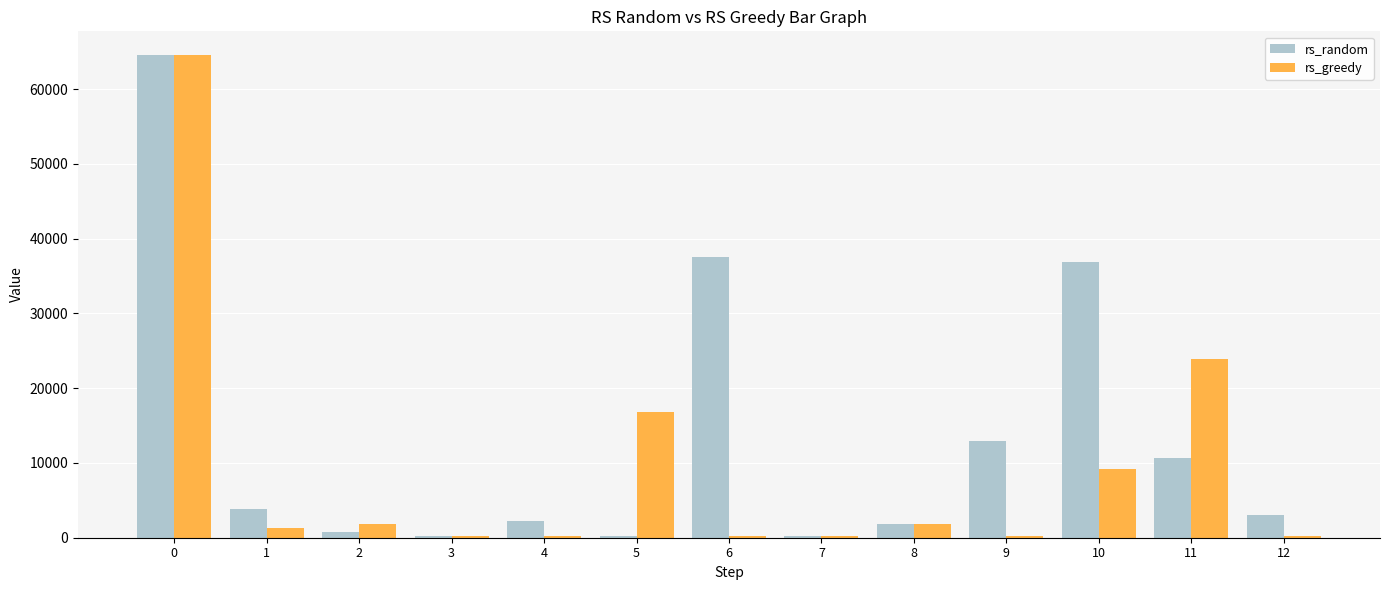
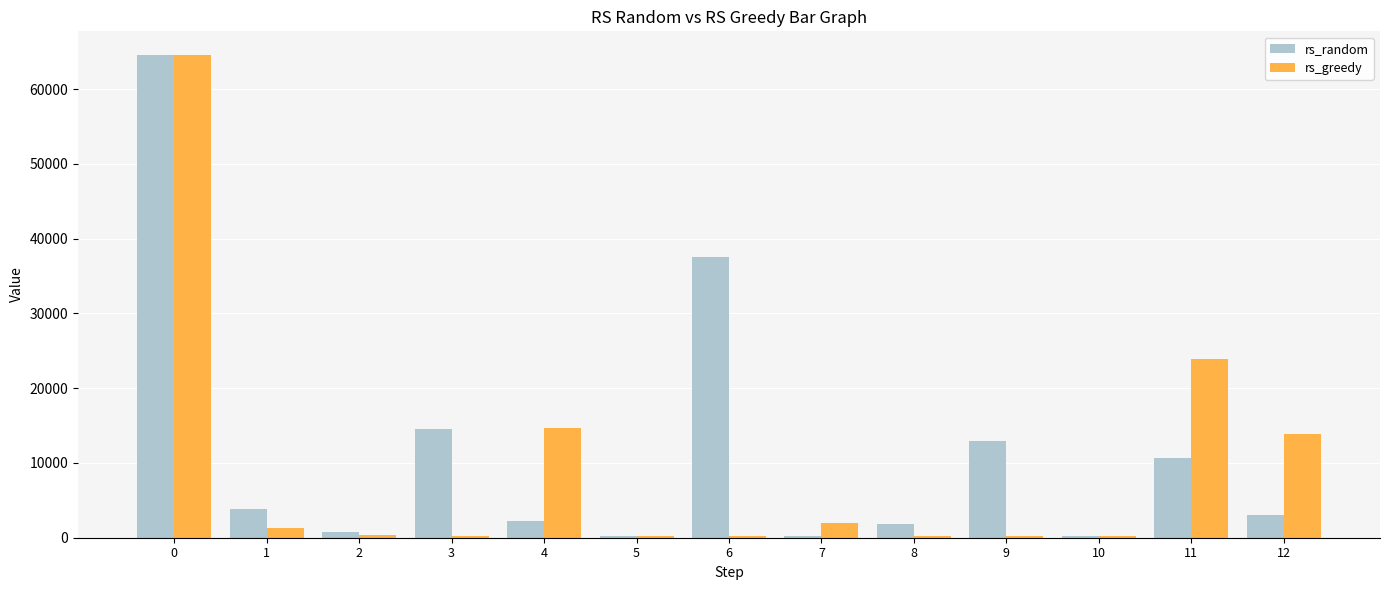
  {
    "rs_random": {
      "0": 65000,
      "1": 4000,
      "2": 1000,
-     "3": 0,
+     "3": 15000,
      "4": 2000,
      "6": 38000,
      "8": 2000,
      "9": 13000,
-     "10": 37000,
+     "10": 0,
      "11": 11000,
      "12": 3000
    },
    "rs_greedy": {
      "0": 65000,
      "1": 1000,
-     "2": 2000,
-     "4": 0,
-     "5": 17000,
-     "7": 0,
-     "8": 2000,
-     "10": 9000,
+     "2": 0,
+     "4": 15000,
+     "5": 0,
+     "7": 2000,
+     "8": 0,
+     "10": 0,
      "11": 24000,
-     "12": 0
+     "12": 14000
    }
  }
